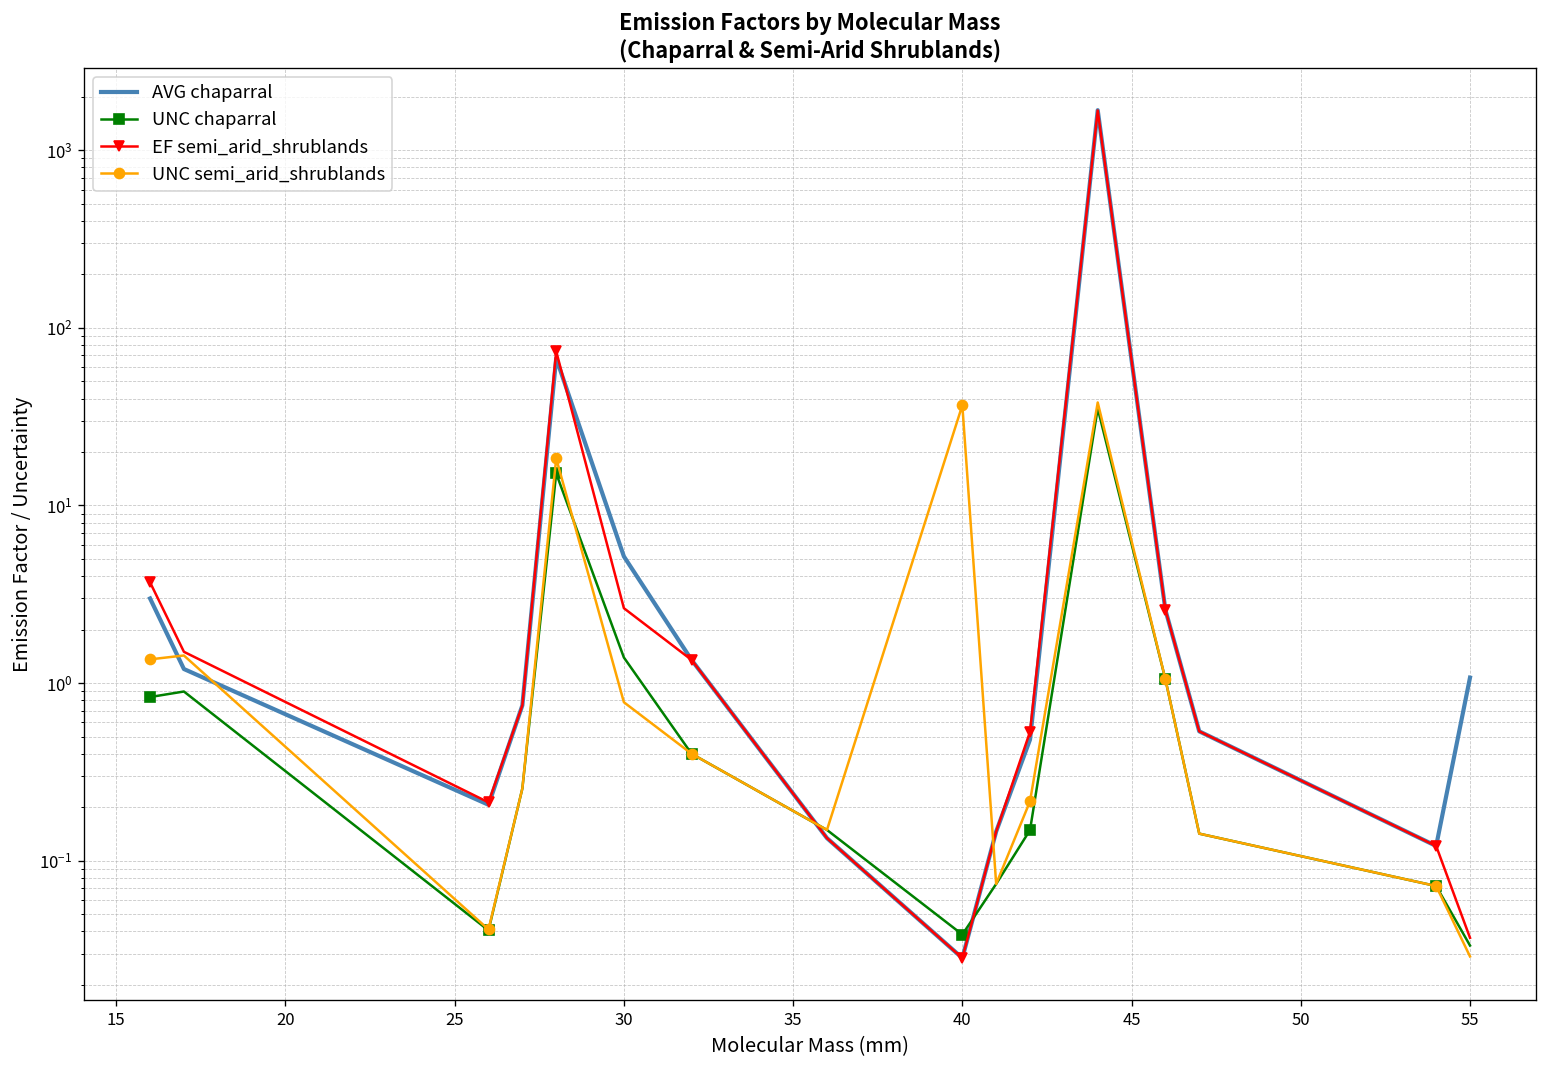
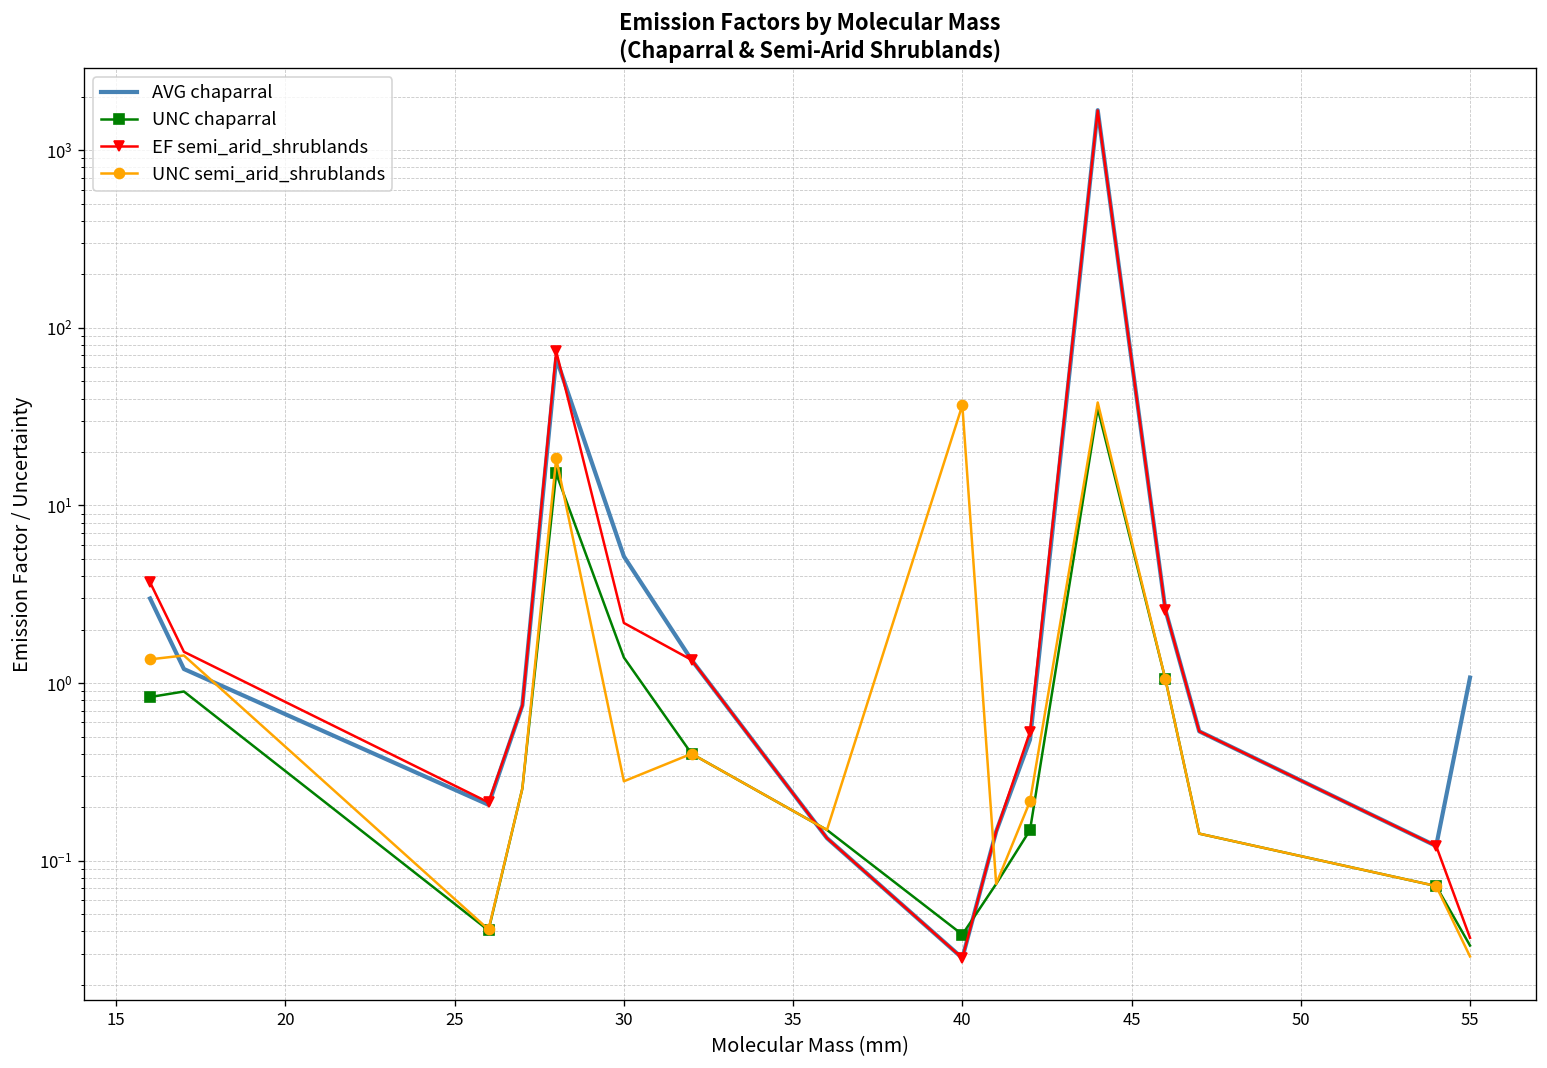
  {
    "AVG chaparral": {
      "30": 5.2,
      "55": 1.1
    },
    "UNC chaparral": {
      "30": 1.4,
      "40": 0.038,
      "55": 0.033
    },
    "EF semi_arid_shrublands": {
-     "30": 2.6,
+     "30": 2.2,
      "55": 0.037
    },
    "UNC semi_arid_shrublands": {
-     "30": 0.8,
+     "30": 0.28,
      "40": 37,
      "55": 0.03
    }
  }
